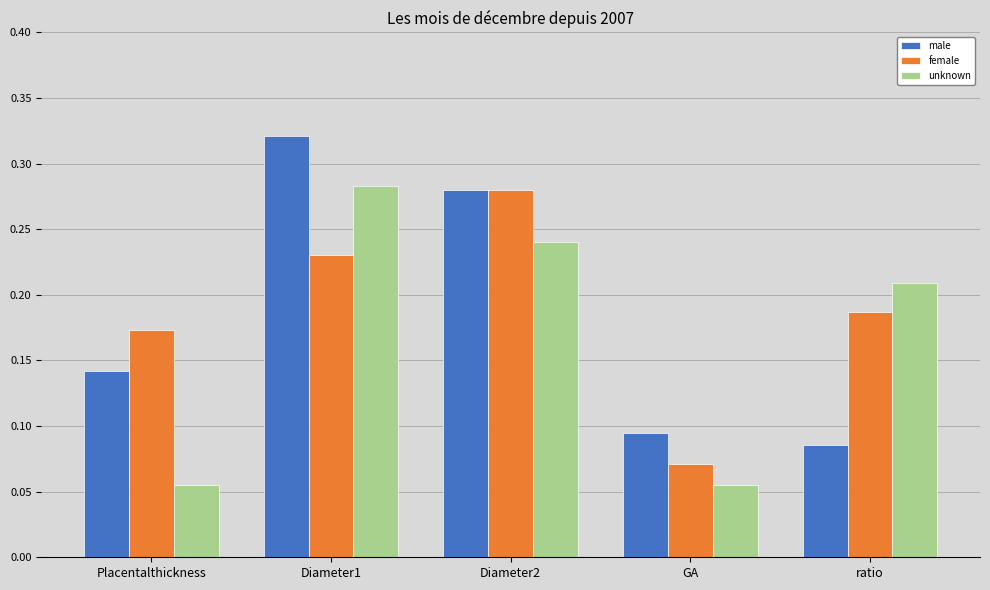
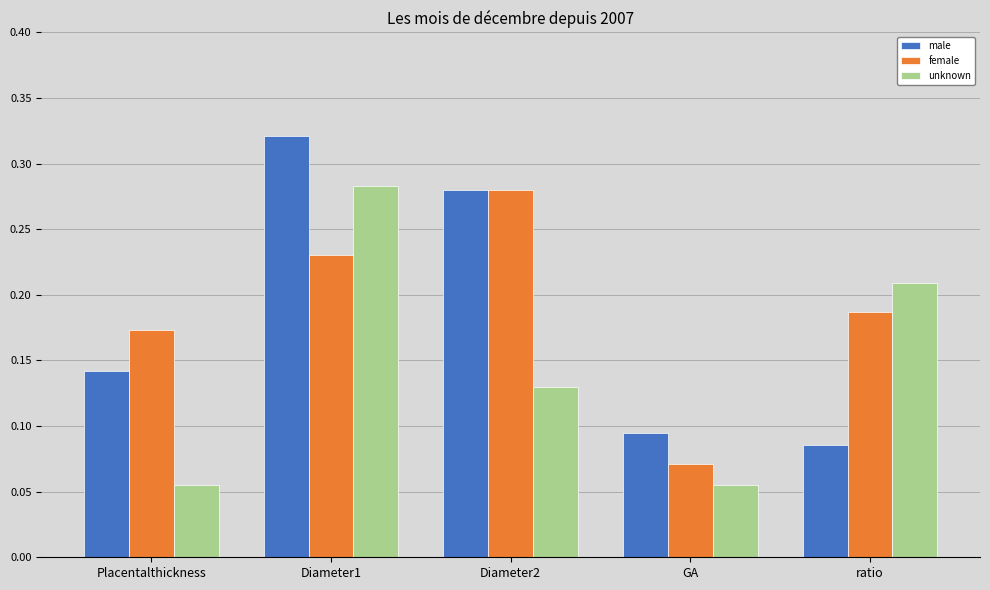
  {
    "male": {
      "Placentalthickness": 0.142,
      "Diameter1": 0.32,
      "Diameter2": 0.28,
      "GA": 0.094,
      "ratio": 0.085
    },
    "female": {
      "Placentalthickness": 0.173,
      "Diameter1": 0.23,
      "Diameter2": 0.28,
      "GA": 0.07,
      "ratio": 0.187
    },
    "unknown": {
      "Placentalthickness": 0.055,
      "Diameter1": 0.283,
-     "Diameter2": 0.24,
+     "Diameter2": 0.13,
      "GA": 0.055,
      "ratio": 0.21
    }
  }
